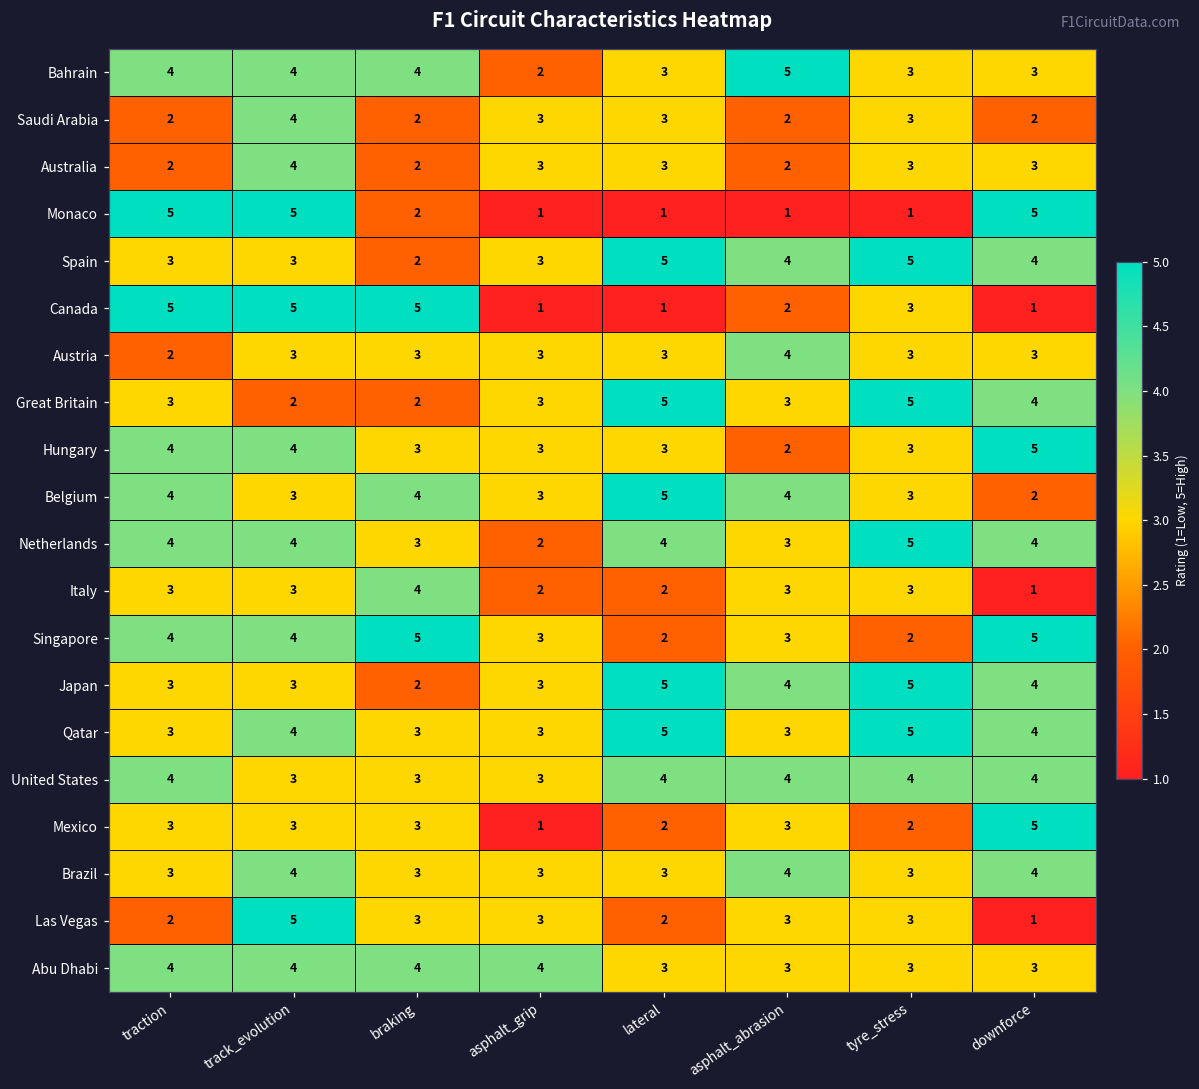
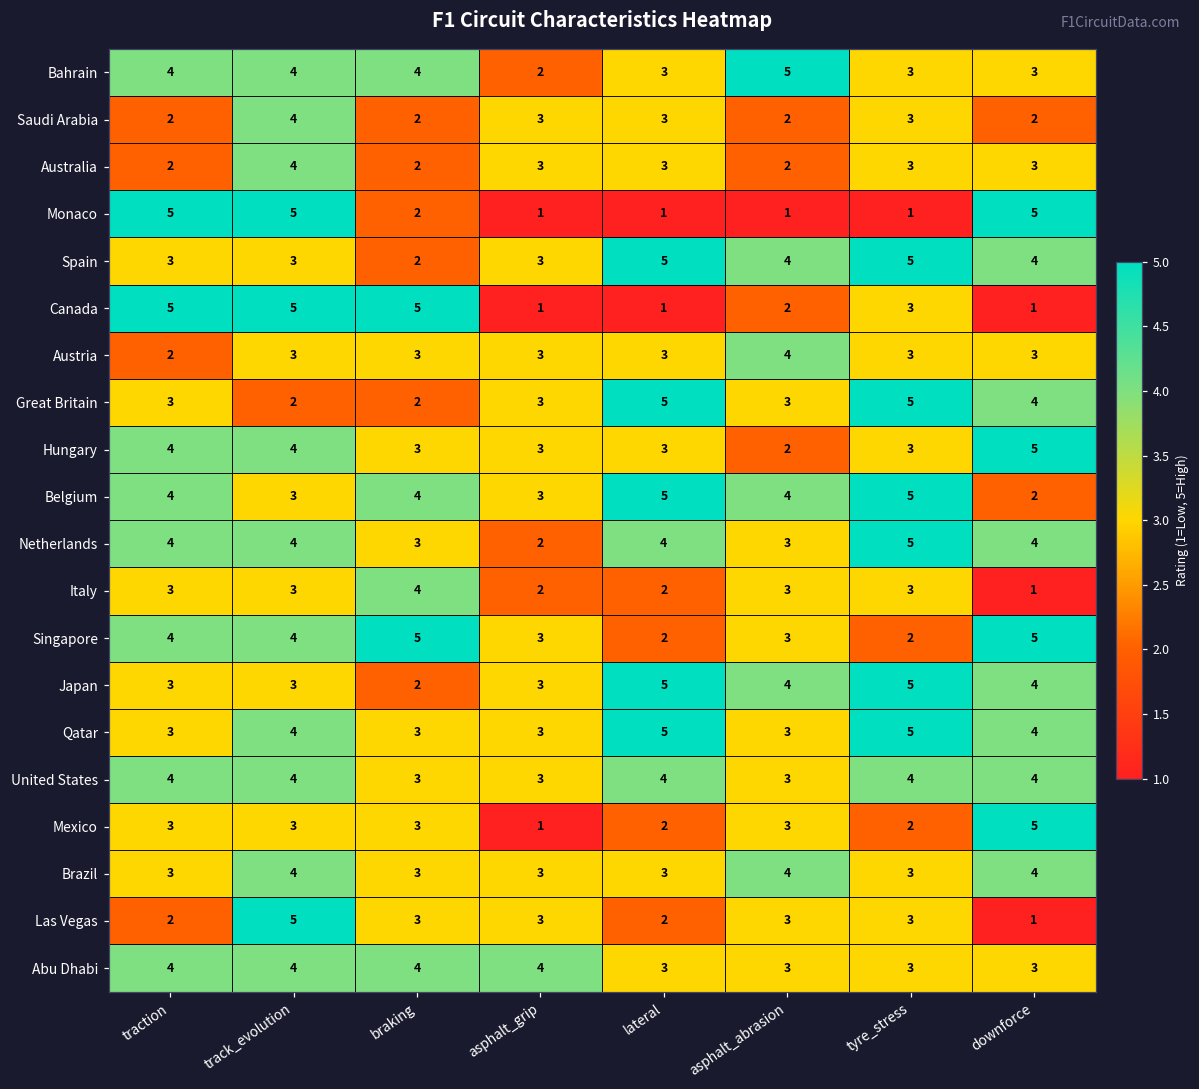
  {
    "Bahrain": {
      "traction": 4,
      "track_evolution": 4,
      "braking": 4,
      "asphalt_grip": 2,
      "lateral": 3,
      "asphalt_abrasion": 5,
      "tyre_stress": 3,
      "downforce": 3
    },
    "Saudi Arabia": {
      "traction": 2,
      "track_evolution": 4,
      "braking": 2,
      "asphalt_grip": 3,
      "lateral": 3,
      "asphalt_abrasion": 2,
      "tyre_stress": 3,
      "downforce": 2
    },
    "Australia": {
      "traction": 2,
      "track_evolution": 4,
      "braking": 2,
      "asphalt_grip": 3,
      "lateral": 3,
      "asphalt_abrasion": 2,
      "tyre_stress": 3,
      "downforce": 3
    },
    "Monaco": {
      "traction": 5,
      "track_evolution": 5,
      "braking": 2,
      "asphalt_grip": 1,
      "lateral": 1,
      "asphalt_abrasion": 1,
      "tyre_stress": 1,
      "downforce": 5
    },
    "Spain": {
      "traction": 3,
      "track_evolution": 3,
      "braking": 2,
      "asphalt_grip": 3,
      "lateral": 5,
      "asphalt_abrasion": 4,
      "tyre_stress": 5,
      "downforce": 4
    },
    "Canada": {
      "traction": 5,
      "track_evolution": 5,
      "braking": 5,
      "asphalt_grip": 1,
      "lateral": 1,
      "asphalt_abrasion": 2,
      "tyre_stress": 3,
      "downforce": 1
    },
    "Austria": {
      "traction": 2,
      "track_evolution": 3,
      "braking": 3,
      "asphalt_grip": 3,
      "lateral": 3,
      "asphalt_abrasion": 4,
      "tyre_stress": 3,
      "downforce": 3
    },
    "Great Britain": {
      "traction": 3,
      "track_evolution": 2,
      "braking": 2,
      "asphalt_grip": 3,
      "lateral": 5,
      "asphalt_abrasion": 3,
      "tyre_stress": 5,
      "downforce": 4
    },
    "Hungary": {
      "traction": 4,
      "track_evolution": 4,
      "braking": 3,
      "asphalt_grip": 3,
      "lateral": 3,
      "asphalt_abrasion": 2,
      "tyre_stress": 3,
      "downforce": 5
    },
    "Belgium": {
      "traction": 4,
      "track_evolution": 3,
      "braking": 4,
      "asphalt_grip": 3,
      "lateral": 5,
      "asphalt_abrasion": 4,
-     "tyre_stress": 3,
+     "tyre_stress": 5,
      "downforce": 2
    },
    "Netherlands": {
      "traction": 4,
      "track_evolution": 4,
      "braking": 3,
      "asphalt_grip": 2,
      "lateral": 4,
      "asphalt_abrasion": 3,
      "tyre_stress": 5,
      "downforce": 4
    },
    "Italy": {
      "traction": 3,
      "track_evolution": 3,
      "braking": 4,
      "asphalt_grip": 2,
      "lateral": 2,
      "asphalt_abrasion": 3,
      "tyre_stress": 3,
      "downforce": 1
    },
    "Singapore": {
      "traction": 4,
      "track_evolution": 4,
      "braking": 5,
      "asphalt_grip": 3,
      "lateral": 2,
      "asphalt_abrasion": 3,
      "tyre_stress": 2,
      "downforce": 5
    },
    "Japan": {
      "traction": 3,
      "track_evolution": 3,
      "braking": 2,
      "asphalt_grip": 3,
      "lateral": 5,
      "asphalt_abrasion": 4,
      "tyre_stress": 5,
      "downforce": 4
    },
    "Qatar": {
      "traction": 3,
      "track_evolution": 4,
      "braking": 3,
      "asphalt_grip": 3,
      "lateral": 5,
      "asphalt_abrasion": 3,
      "tyre_stress": 5,
      "downforce": 4
    },
    "United States": {
      "traction": 4,
-     "track_evolution": 3,
+     "track_evolution": 4,
      "braking": 3,
      "asphalt_grip": 3,
      "lateral": 4,
-     "asphalt_abrasion": 4,
+     "asphalt_abrasion": 3,
      "tyre_stress": 4,
      "downforce": 4
    },
    "Mexico": {
      "traction": 3,
      "track_evolution": 3,
      "braking": 3,
      "asphalt_grip": 1,
      "lateral": 2,
      "asphalt_abrasion": 3,
      "tyre_stress": 2,
      "downforce": 5
    },
    "Brazil": {
      "traction": 3,
      "track_evolution": 4,
      "braking": 3,
      "asphalt_grip": 3,
      "lateral": 3,
      "asphalt_abrasion": 4,
      "tyre_stress": 3,
      "downforce": 4
    },
    "Las Vegas": {
      "traction": 2,
      "track_evolution": 5,
      "braking": 3,
      "asphalt_grip": 3,
      "lateral": 2,
      "asphalt_abrasion": 3,
      "tyre_stress": 3,
      "downforce": 1
    },
    "Abu Dhabi": {
      "traction": 4,
      "track_evolution": 4,
      "braking": 4,
      "asphalt_grip": 4,
      "lateral": 3,
      "asphalt_abrasion": 3,
      "tyre_stress": 3,
      "downforce": 3
    }
  }
